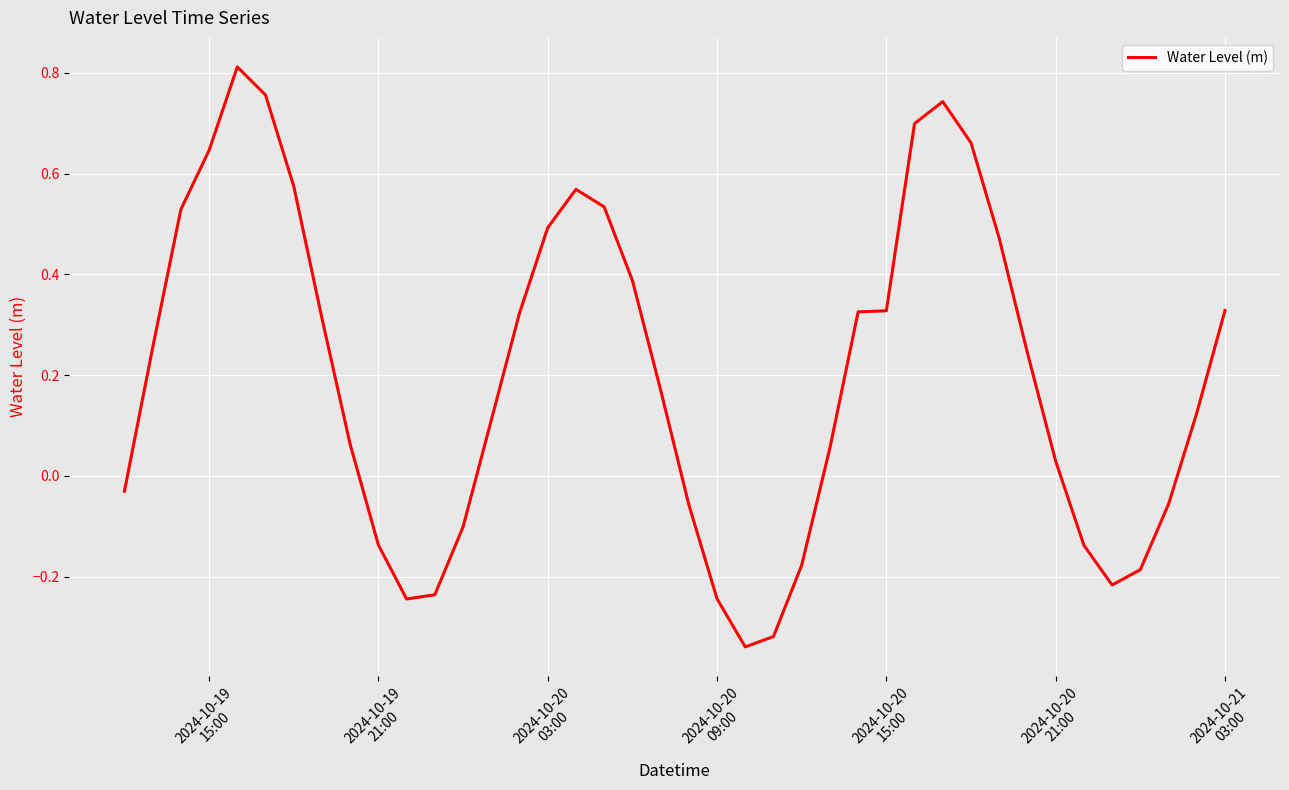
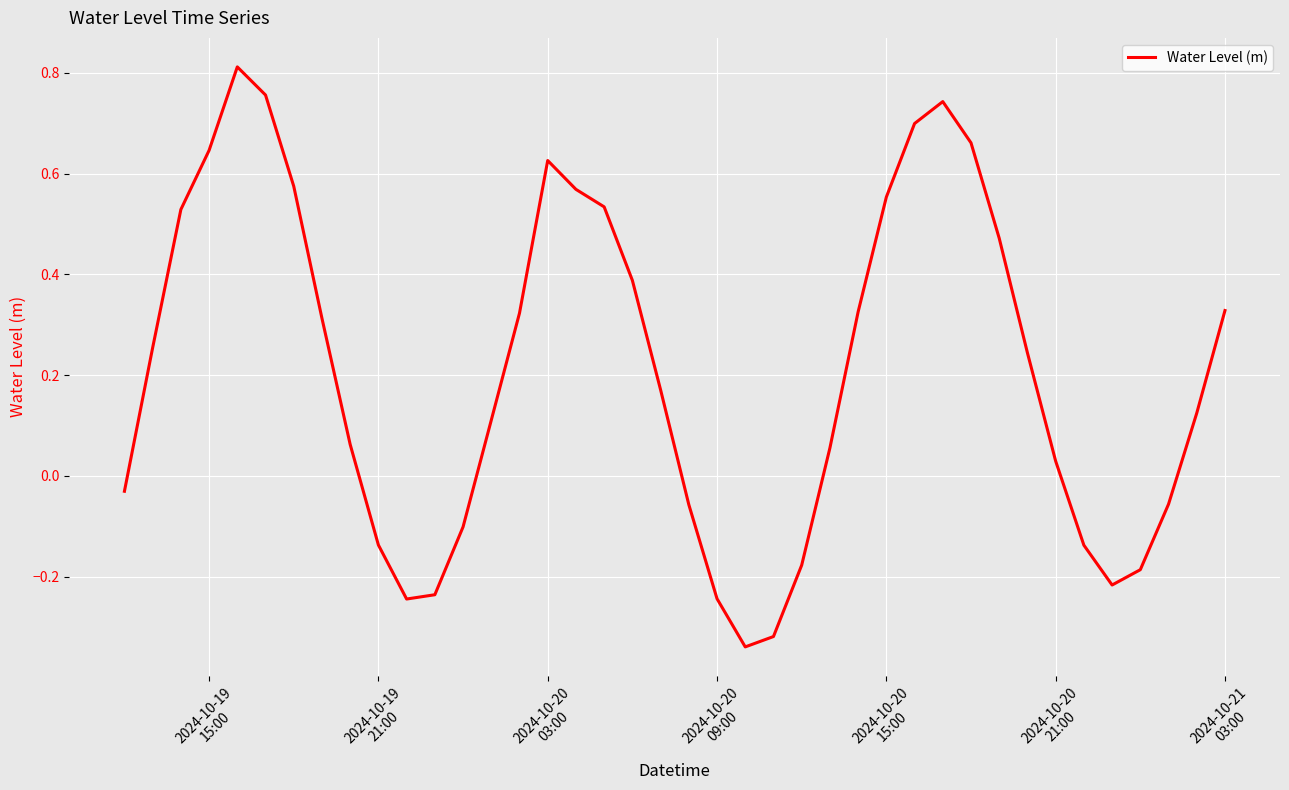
  {
    "2024-10-19 15:00": 0.65,
    "2024-10-19 21:00": -0.14,
-   "2024-10-20 03:00": 0.49,
+   "2024-10-20 03:00": 0.63,
    "2024-10-20 09:00": -0.24,
-   "2024-10-20 15:00": 0.33,
+   "2024-10-20 15:00": 0.55,
    "2024-10-20 21:00": 0.03,
    "2024-10-21 03:00": 0.33
  }
